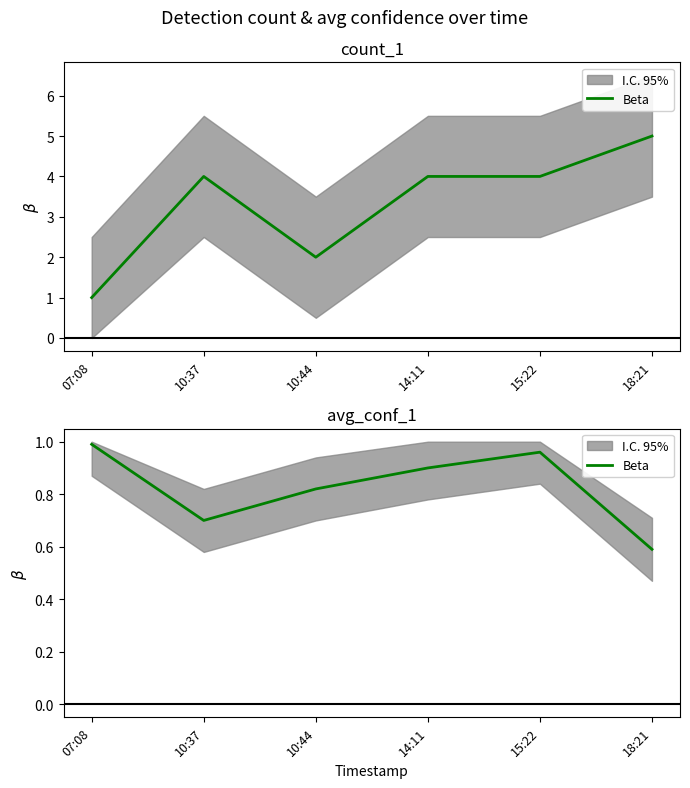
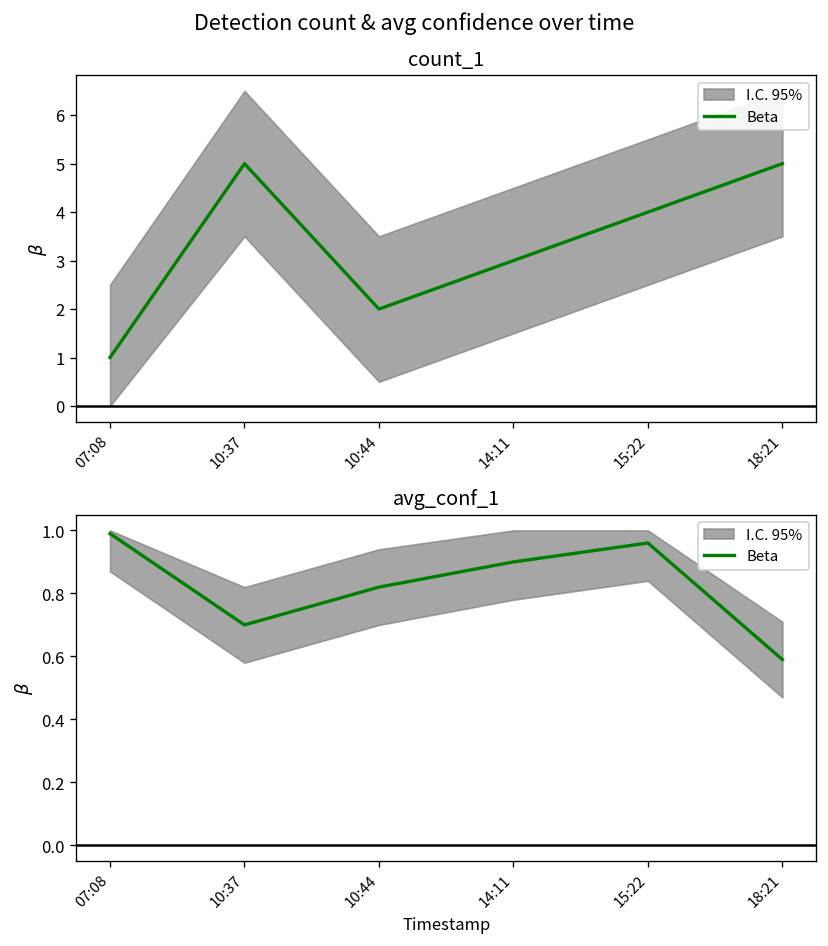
  {
    "count_1": {
      "Beta": {
        "07:08": 1,
-       "10:37": 4,
+       "10:37": 5,
        "10:44": 2,
-       "14:11": 4,
+       "14:11": 3,
        "15:22": 4,
        "18:21": 5
      },
      "I.C. 95%": {
        "07:08": 2.5
      }
    },
    "avg_conf_1": {
      "Beta": {
        "07:08": 0.99,
        "10:37": 0.70,
        "10:44": 0.82,
        "14:11": 0.90,
        "15:22": 0.96,
        "18:21": 0.59
      }
    }
  }
